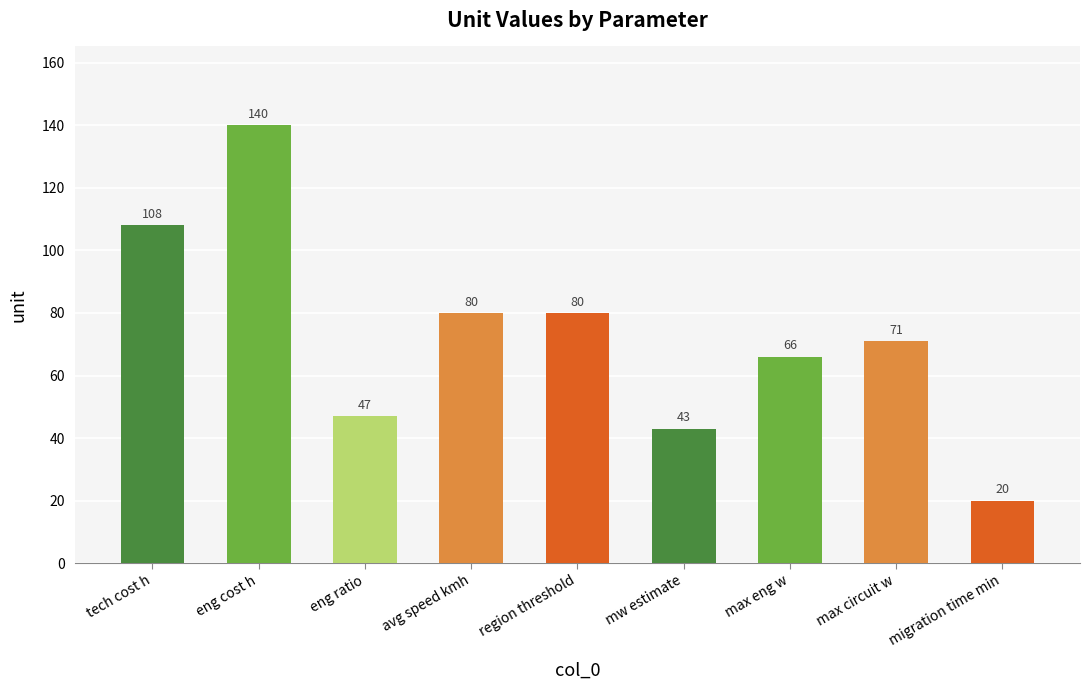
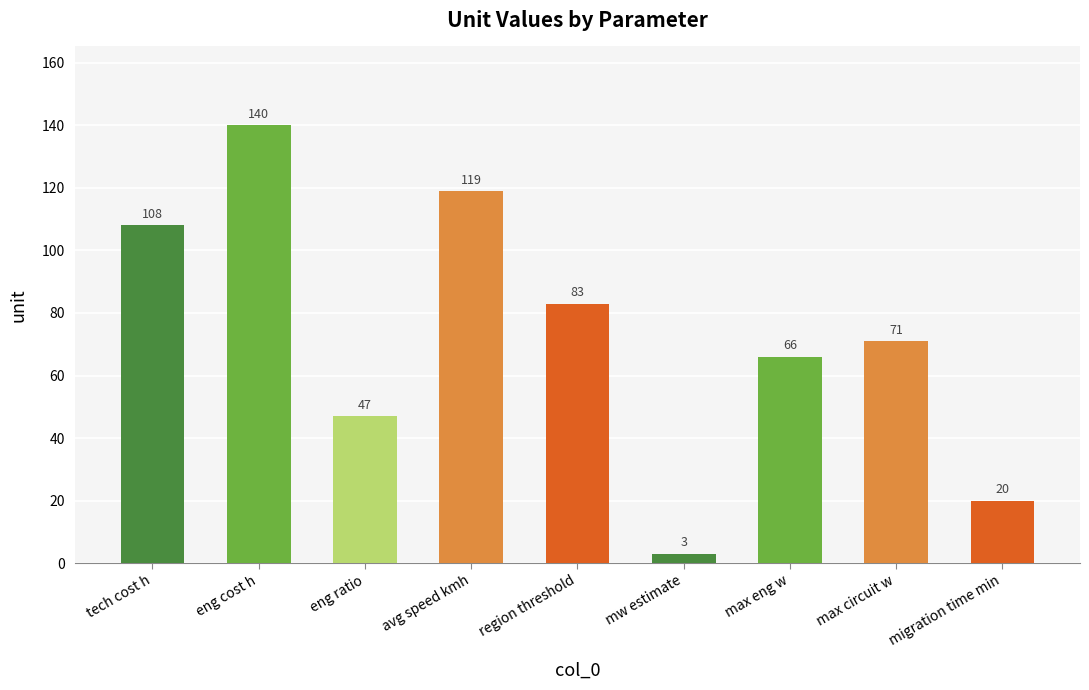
  {
    "tech cost h": 108,
    "eng cost h": 140,
    "eng ratio": 47,
-   "avg speed kmh": 80,
-   "region threshold": 80,
-   "mw estimate": 43,
+   "avg speed kmh": 119,
+   "region threshold": 83,
+   "mw estimate": 3,
    "max eng w": 66,
    "max circuit w": 71,
    "migration time min": 20
  }
